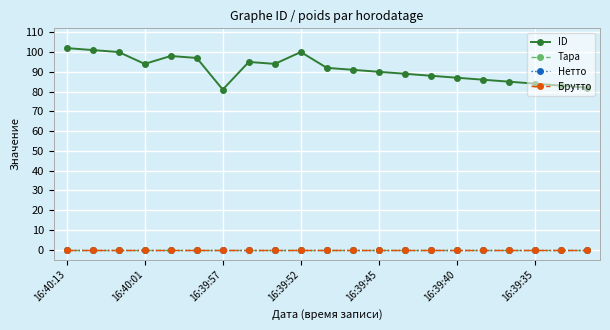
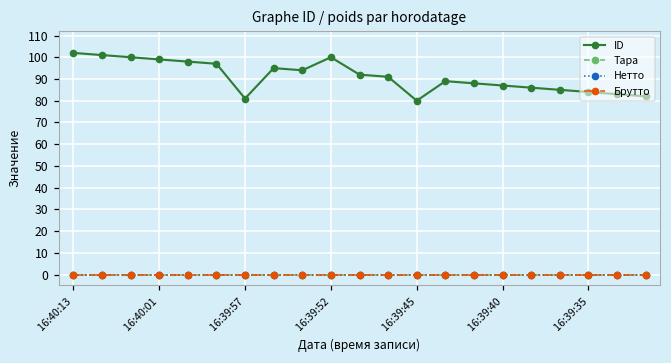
  {
    "ID": {
      "16:40:13": 102,
-     "16:40:01": 94,
+     "16:40:01": 99,
      "16:39:57": 81,
      "16:39:52": 100,
-     "16:39:45": 90,
+     "16:39:45": 80,
      "16:39:40": 87
    },
    "Брутто": {
      "16:40:13": 0,
      "16:40:01": 0,
      "16:39:57": 0,
      "16:39:52": 0,
      "16:39:45": 0,
      "16:39:40": 0,
      "16:39:35": 0
    }
  }
